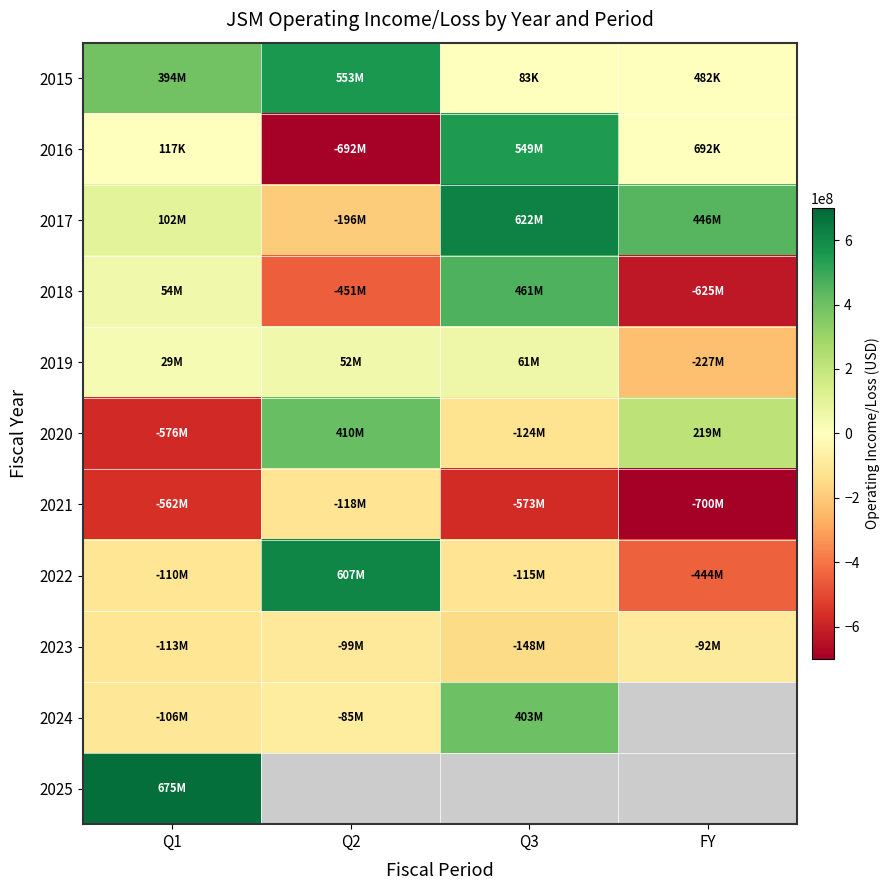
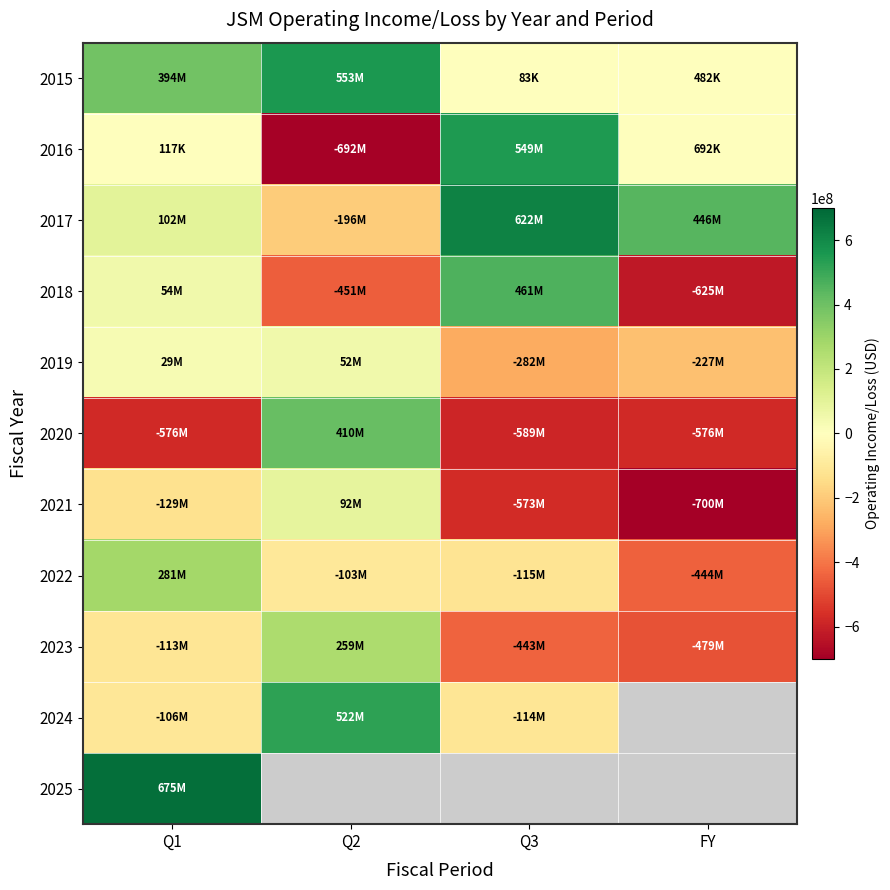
  {
    "2015": {
      "Q1": "394M",
      "Q2": "553M",
      "Q3": "83K",
      "FY": "482K"
    },
    "2016": {
      "Q1": "117K",
      "Q2": "-692M",
      "Q3": "549M",
      "FY": "692K"
    },
    "2017": {
      "Q1": "102M",
      "Q2": "-196M",
      "Q3": "622M",
      "FY": "446M"
    },
    "2018": {
      "Q1": "54M",
      "Q2": "-451M",
      "Q3": "461M",
      "FY": "-625M"
    },
    "2019": {
      "Q1": "29M",
      "Q2": "52M",
-     "Q3": "61M",
+     "Q3": "-282M",
      "FY": "-227M"
    },
    "2020": {
      "Q1": "-576M",
      "Q2": "410M",
-     "Q3": "-124M",
-     "FY": "219M"
+     "Q3": "-589M",
+     "FY": "-576M"
    },
    "2021": {
-     "Q1": "-562M",
-     "Q2": "-118M",
+     "Q1": "-129M",
+     "Q2": "92M",
      "Q3": "-573M",
      "FY": "-700M"
    },
    "2022": {
-     "Q1": "-110M",
-     "Q2": "607M",
+     "Q1": "281M",
+     "Q2": "-103M",
      "Q3": "-115M",
      "FY": "-444M"
    },
    "2023": {
      "Q1": "-113M",
-     "Q2": "-99M",
-     "Q3": "-148M",
-     "FY": "-92M"
+     "Q2": "259M",
+     "Q3": "-443M",
+     "FY": "-479M"
    },
    "2024": {
      "Q1": "-106M",
-     "Q2": "-85M",
-     "Q3": "403M"
+     "Q2": "522M",
+     "Q3": "-114M"
    },
    "2025": {
      "Q1": "675M"
    }
  }
